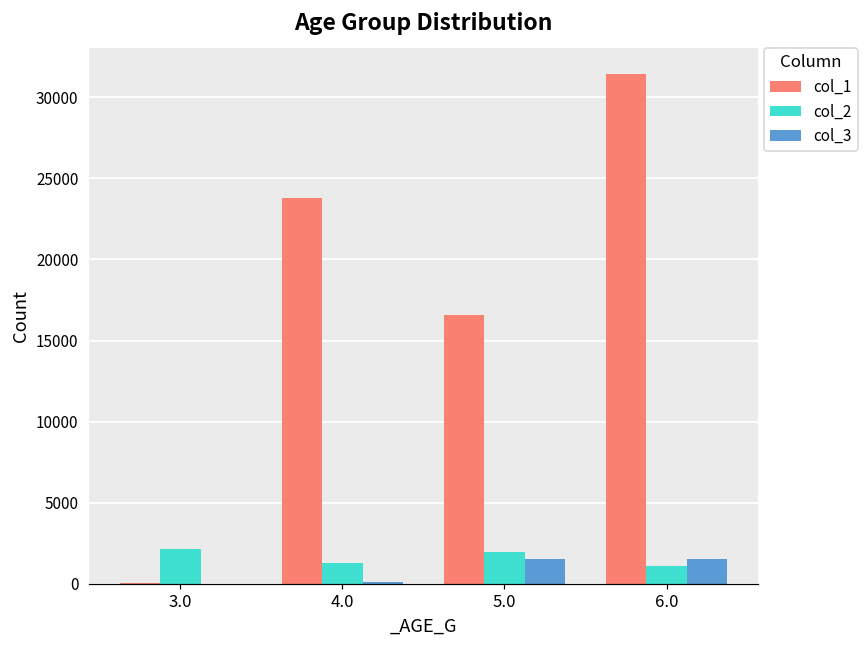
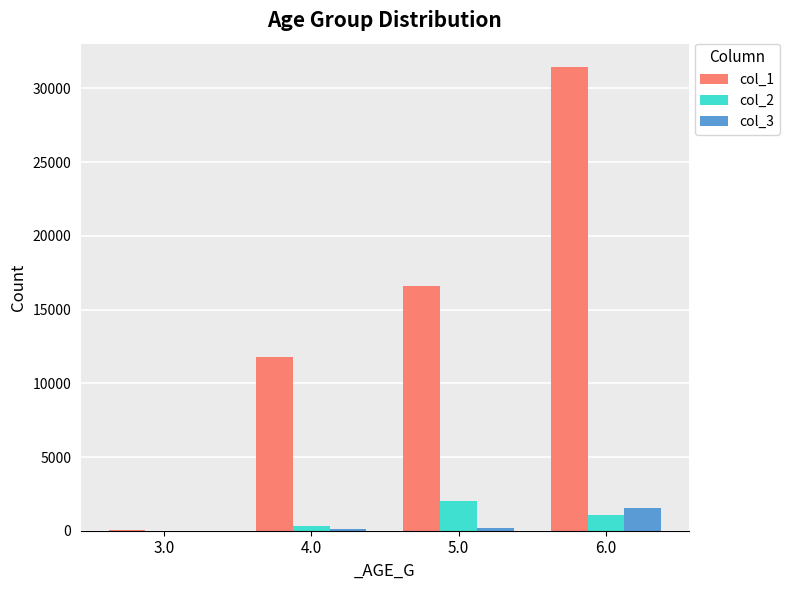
  {
    "col_1": {
-     "4.0": 23800,
+     "4.0": 11800,
      "5.0": 16600,
      "6.0": 31500
    },
    "col_2": {
-     "3.0": 2200,
-     "4.0": 1300,
+     "3.0": 0,
+     "4.0": 300,
      "5.0": 2000,
      "6.0": 1100
    },
    "col_3": {
-     "5.0": 1600,
+     "5.0": 200,
      "6.0": 1500
    }
  }
